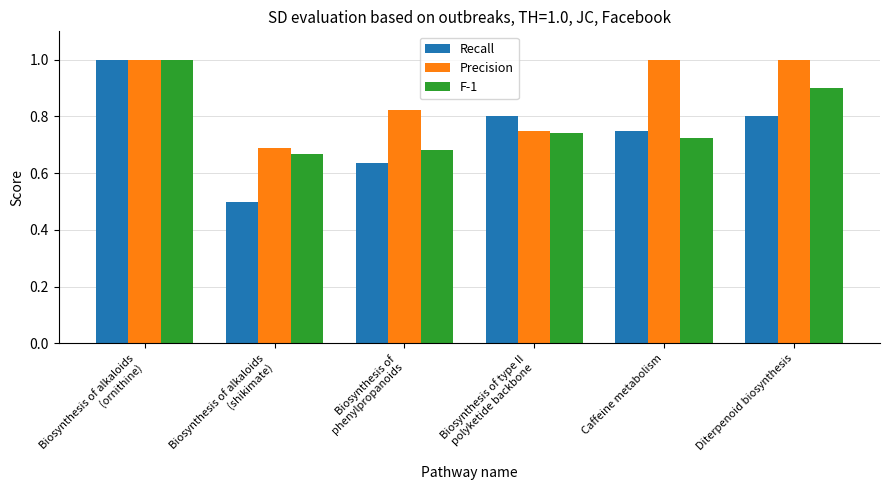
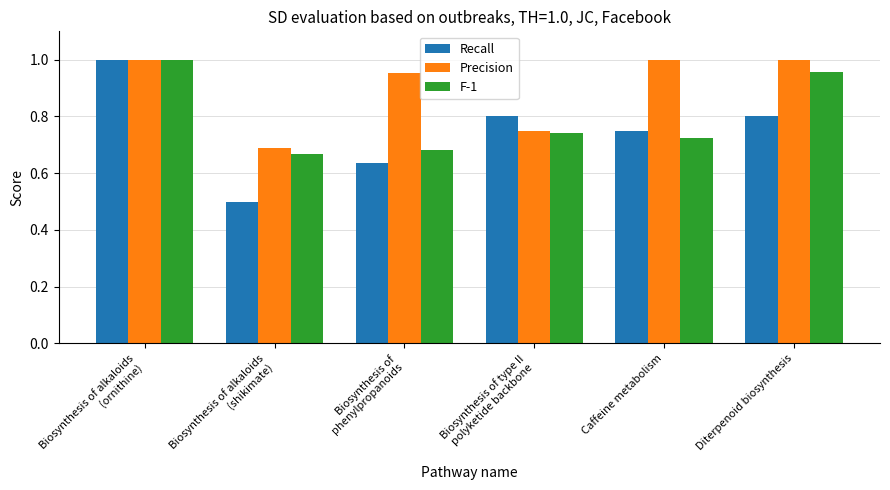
  {
    "Recall": {
      "Biosynthesis of alkaloids (ornithine)": 1.00,
      "Biosynthesis of alkaloids (shikimate)": 0.50,
      "Biosynthesis of phenylpropanoids": 0.64,
      "Biosynthesis of type II polyketide backbone": 0.80,
      "Caffeine metabolism": 0.75,
      "Diterpenoid biosynthesis": 0.80
    },
    "Precision": {
      "Biosynthesis of alkaloids (ornithine)": 1.00,
      "Biosynthesis of alkaloids (shikimate)": 0.69,
-     "Biosynthesis of phenylpropanoids": 0.82,
+     "Biosynthesis of phenylpropanoids": 0.95,
      "Biosynthesis of type II polyketide backbone": 0.75,
      "Caffeine metabolism": 1.00,
      "Diterpenoid biosynthesis": 1.00
    },
    "F-1": {
      "Biosynthesis of alkaloids (ornithine)": 1.00,
      "Biosynthesis of alkaloids (shikimate)": 0.67,
      "Biosynthesis of phenylpropanoids": 0.68,
      "Biosynthesis of type II polyketide backbone": 0.74,
      "Caffeine metabolism": 0.73,
-     "Diterpenoid biosynthesis": 0.90
+     "Diterpenoid biosynthesis": 0.96
    }
  }
